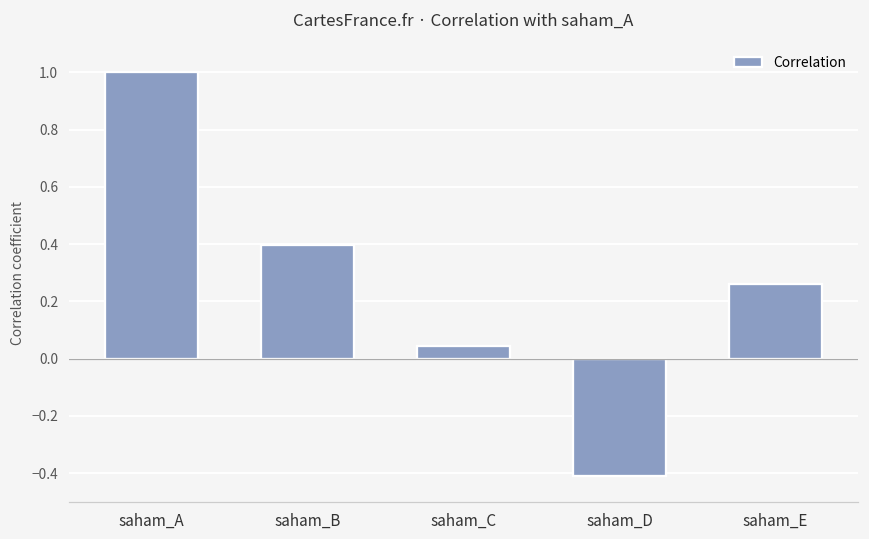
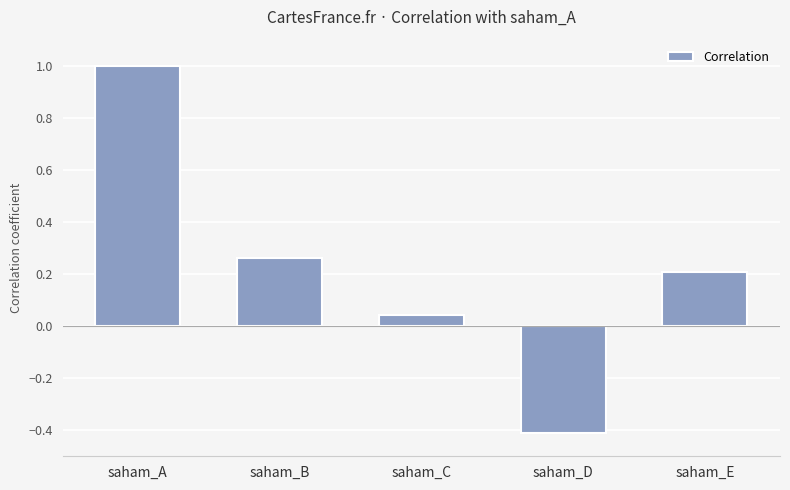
  {
    "saham_A": 1.00,
-   "saham_B": 0.40,
+   "saham_B": 0.26,
    "saham_C": 0.04,
    "saham_D": -0.41,
-   "saham_E": 0.26
+   "saham_E": 0.21
  }
